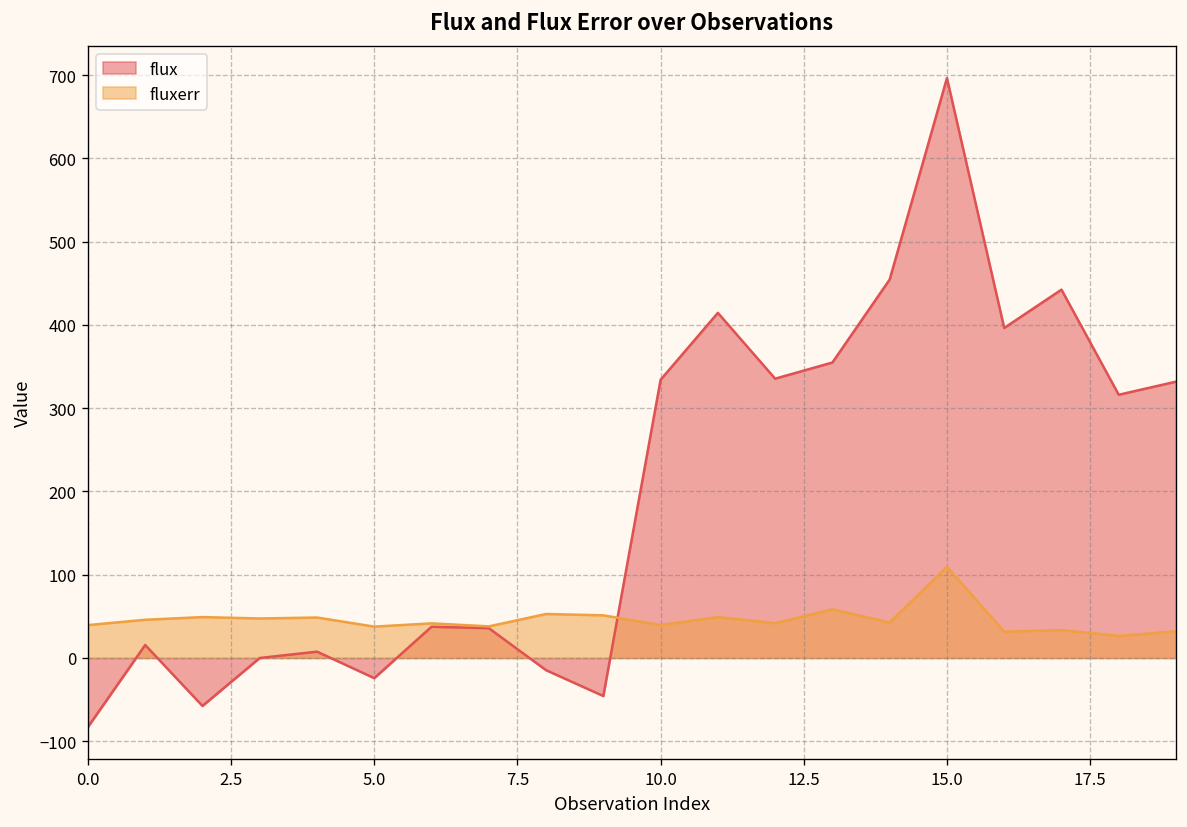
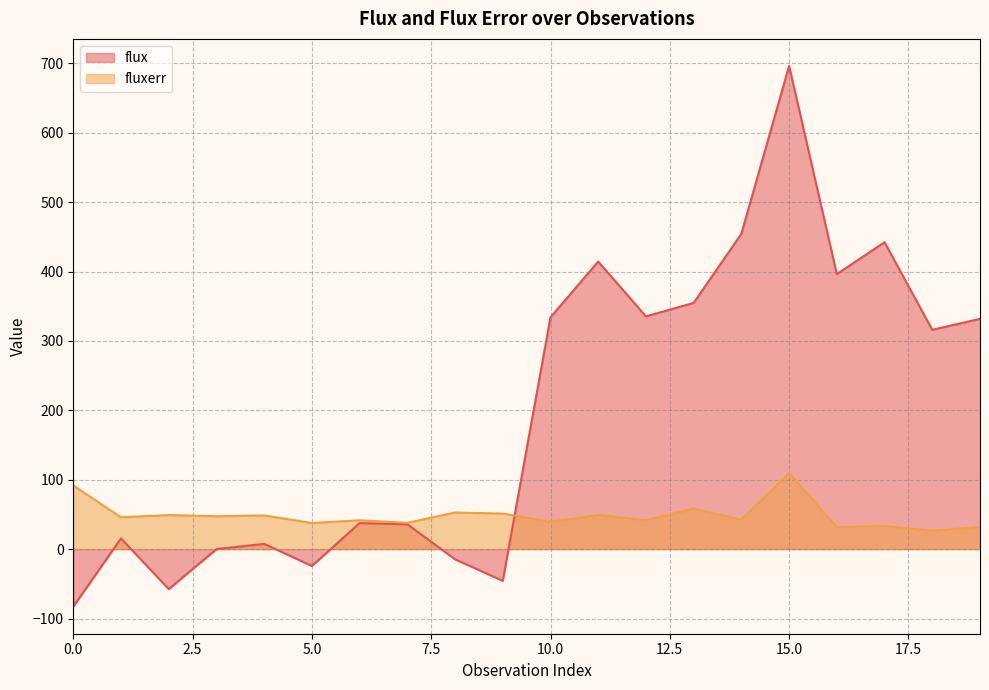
  {
    "fluxerr": {
-     "0.0": 40,
+     "0.0": 90,
      "5.0": 40,
      "10.0": 40,
      "15.0": 110
    }
  }
